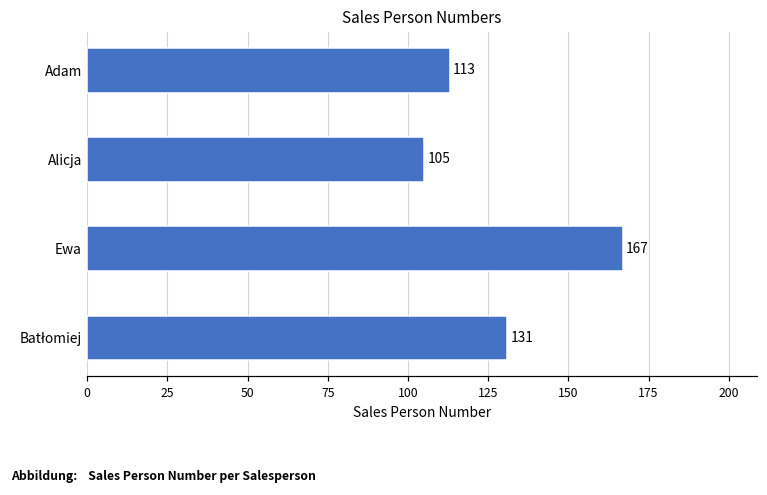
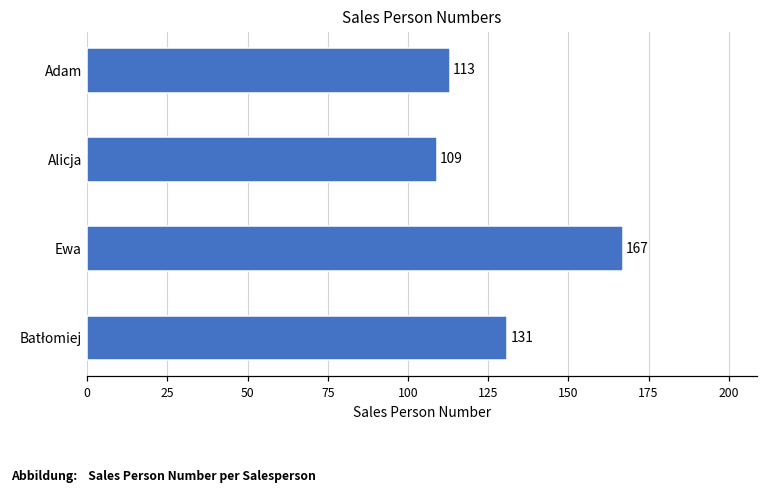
  {
    "Adam": 113,
-   "Alicja": 105,
+   "Alicja": 109,
    "Ewa": 167,
    "Batłomiej": 131
  }
